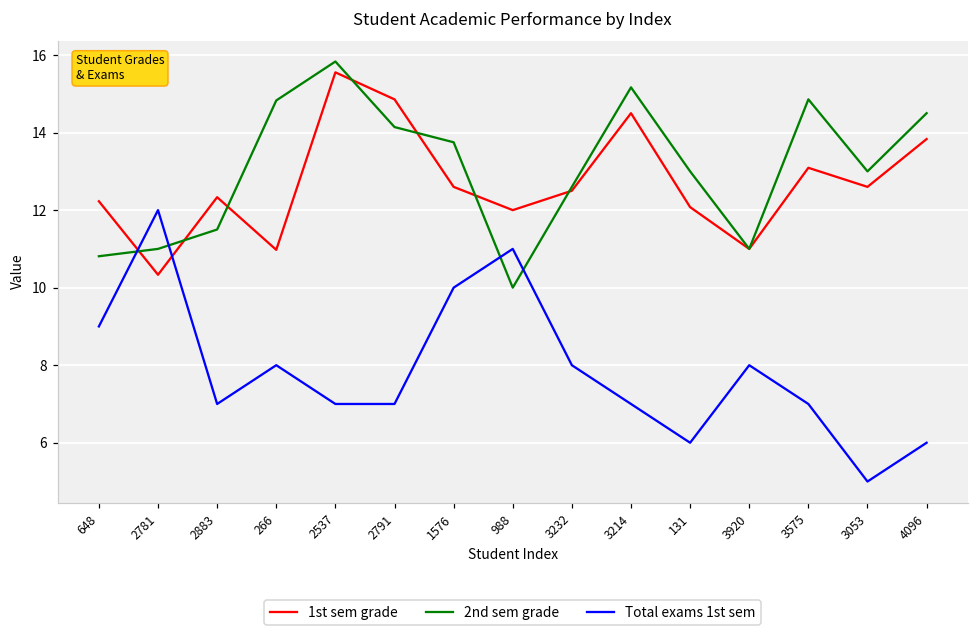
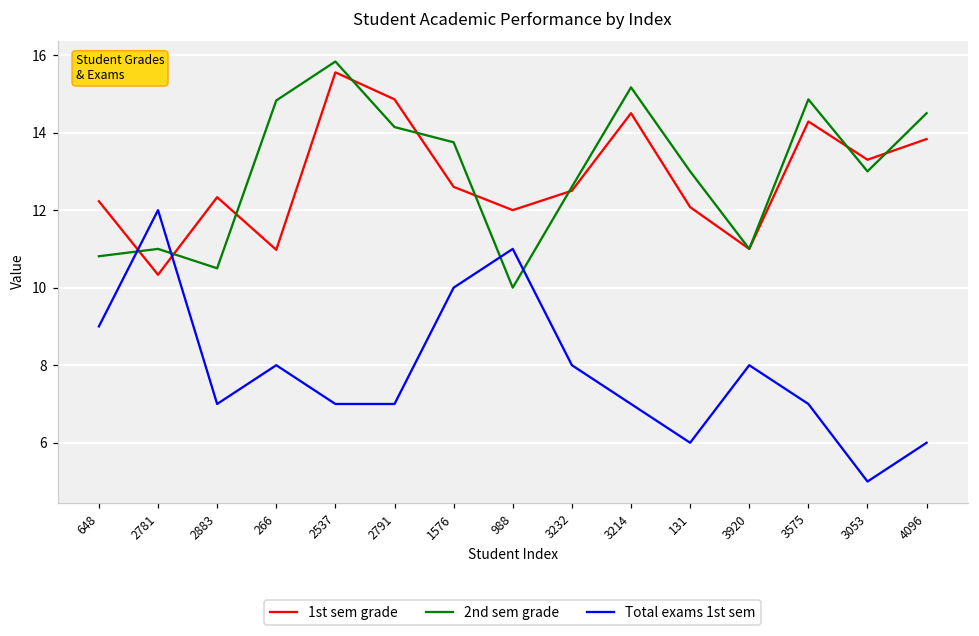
  {
    "1st sem grade": {
      "648": 12.2,
      "2781": 10.3,
      "2883": 12.3,
      "266": 11.0,
      "2537": 15.6,
      "2791": 14.9,
      "1576": 12.6,
      "988": 12.0,
      "3232": 12.5,
      "3214": 14.5,
      "131": 12.1,
-     "3575": 13.1,
-     "3053": 12.6,
+     "3575": 14.3,
+     "3053": 13.3,
      "4096": 13.8
    },
    "2nd sem grade": {
      "648": 10.8,
      "2781": 11.0,
-     "2883": 11.5,
+     "2883": 10.5,
      "266": 14.8,
      "2537": 15.8,
      "2791": 14.1,
      "1576": 13.8,
      "988": 10.0,
      "3232": 12.6,
      "3214": 15.2,
      "131": 13.0,
      "3575": 14.9,
      "3053": 13.0,
      "4096": 14.5
    },
    "Total exams 1st sem": {
      "648": 9.0,
      "2781": 12.0,
      "2883": 7.0,
      "266": 8.0,
      "2537": 7.0,
      "2791": 7.0,
      "1576": 10.0,
      "988": 11.0,
      "3232": 8.0,
      "3214": 7.0,
      "131": 6.0,
      "3920": 8.0,
      "3575": 7.0,
      "3053": 5.0,
      "4096": 6.0
    }
  }
